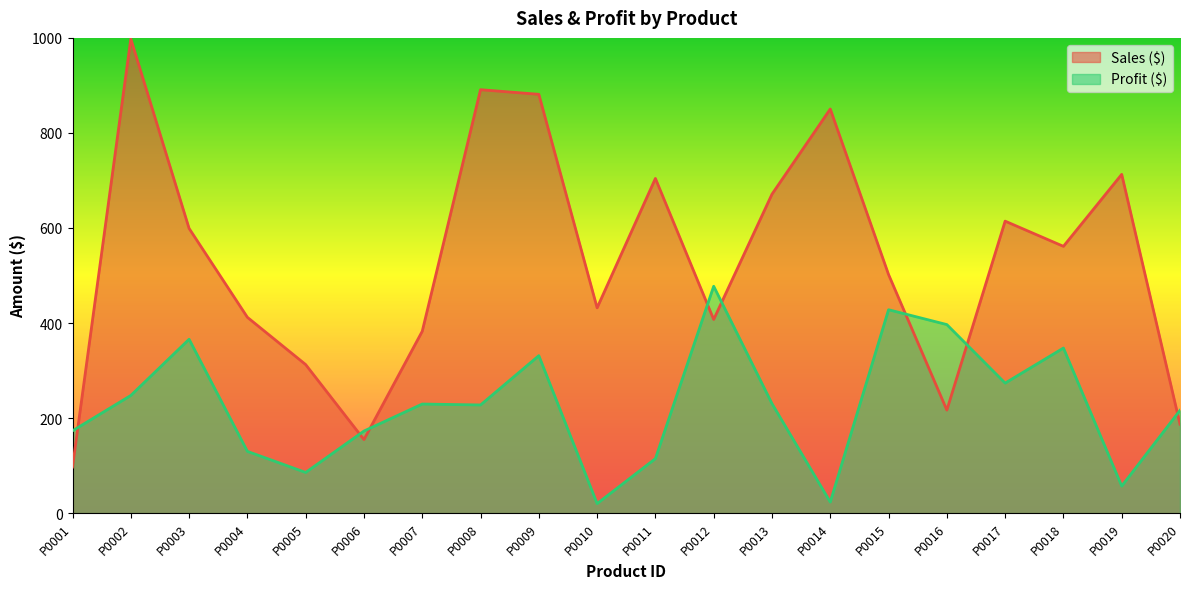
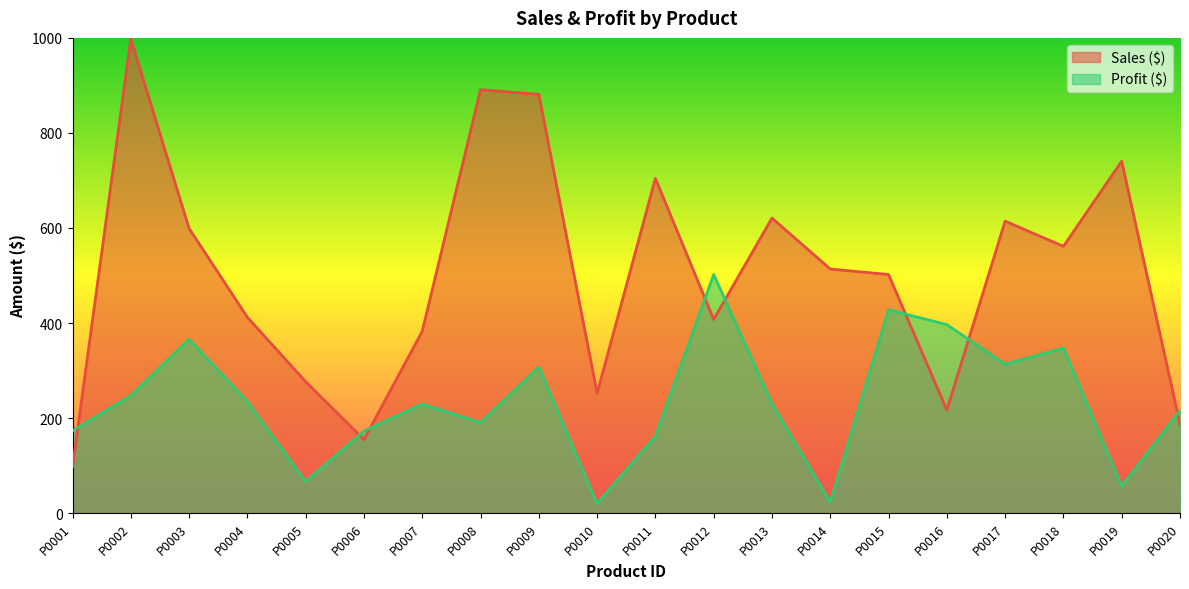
  {
    "Sales ($)": {
      "P0001": 100,
      "P0002": 1000,
      "P0003": 600,
      "P0004": 410,
-     "P0005": 310,
+     "P0005": 280,
      "P0006": 150,
      "P0007": 380,
      "P0008": 890,
      "P0009": 880,
-     "P0010": 430,
+     "P0010": 250,
      "P0011": 700,
      "P0012": 410,
-     "P0013": 670,
-     "P0014": 850,
+     "P0013": 620,
+     "P0014": 510,
      "P0015": 500,
      "P0016": 220,
      "P0017": 610,
      "P0018": 560,
-     "P0019": 710,
+     "P0019": 740,
      "P0020": 190
    },
    "Profit ($)": {
      "P0001": 170,
      "P0002": 250,
      "P0003": 370,
-     "P0004": 130,
-     "P0005": 90,
+     "P0004": 230,
+     "P0005": 70,
      "P0006": 170,
      "P0007": 230,
-     "P0008": 230,
-     "P0009": 330,
+     "P0008": 190,
+     "P0009": 310,
      "P0010": 20,
-     "P0011": 110,
-     "P0012": 480,
+     "P0011": 160,
+     "P0012": 500,
      "P0013": 230,
      "P0014": 20,
      "P0015": 430,
      "P0016": 400,
-     "P0017": 270,
+     "P0017": 310,
      "P0018": 350,
      "P0019": 60,
      "P0020": 220
    }
  }
